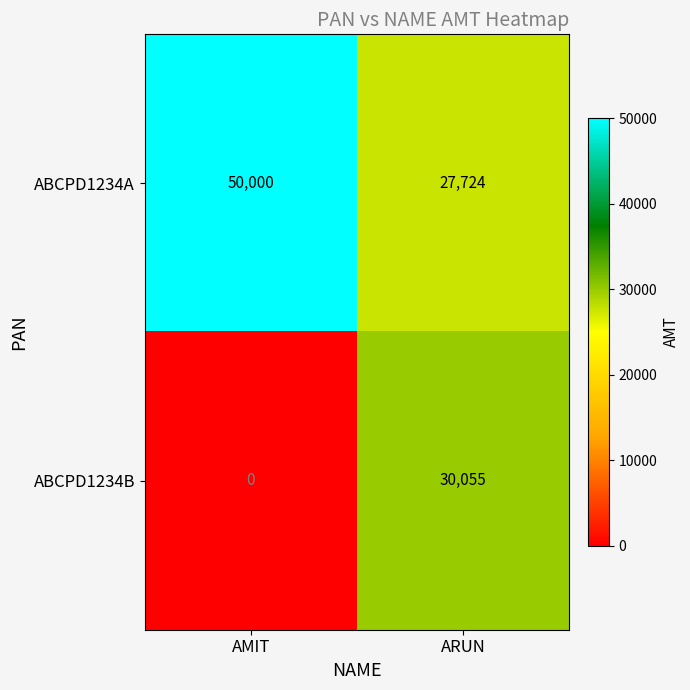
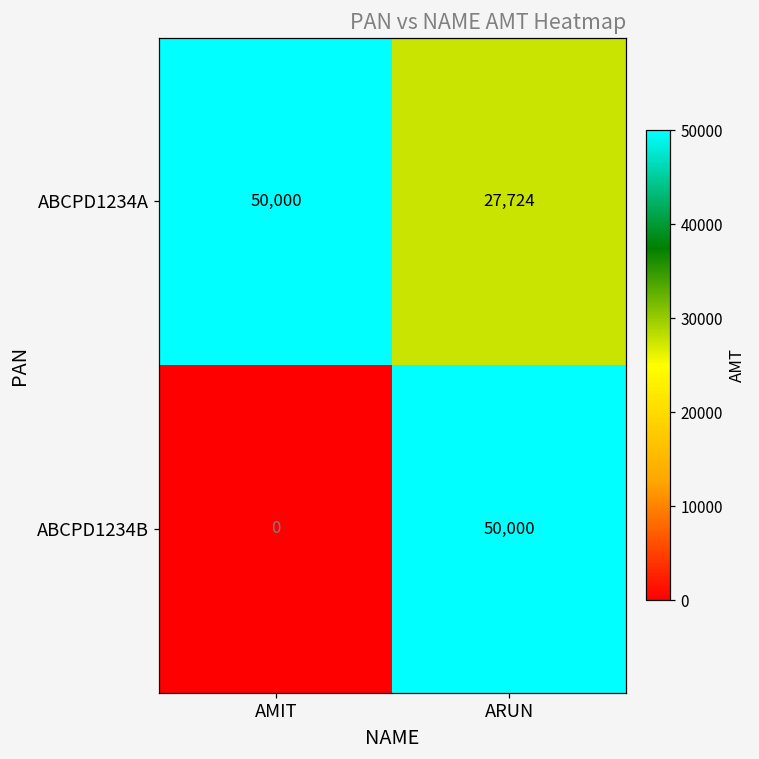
  {
    "ABCPD1234A": {
      "AMIT": "50,000",
      "ARUN": "27,724"
    },
    "ABCPD1234B": {
      "AMIT": "0",
-     "ARUN": "30,055"
+     "ARUN": "50,000"
    }
  }
